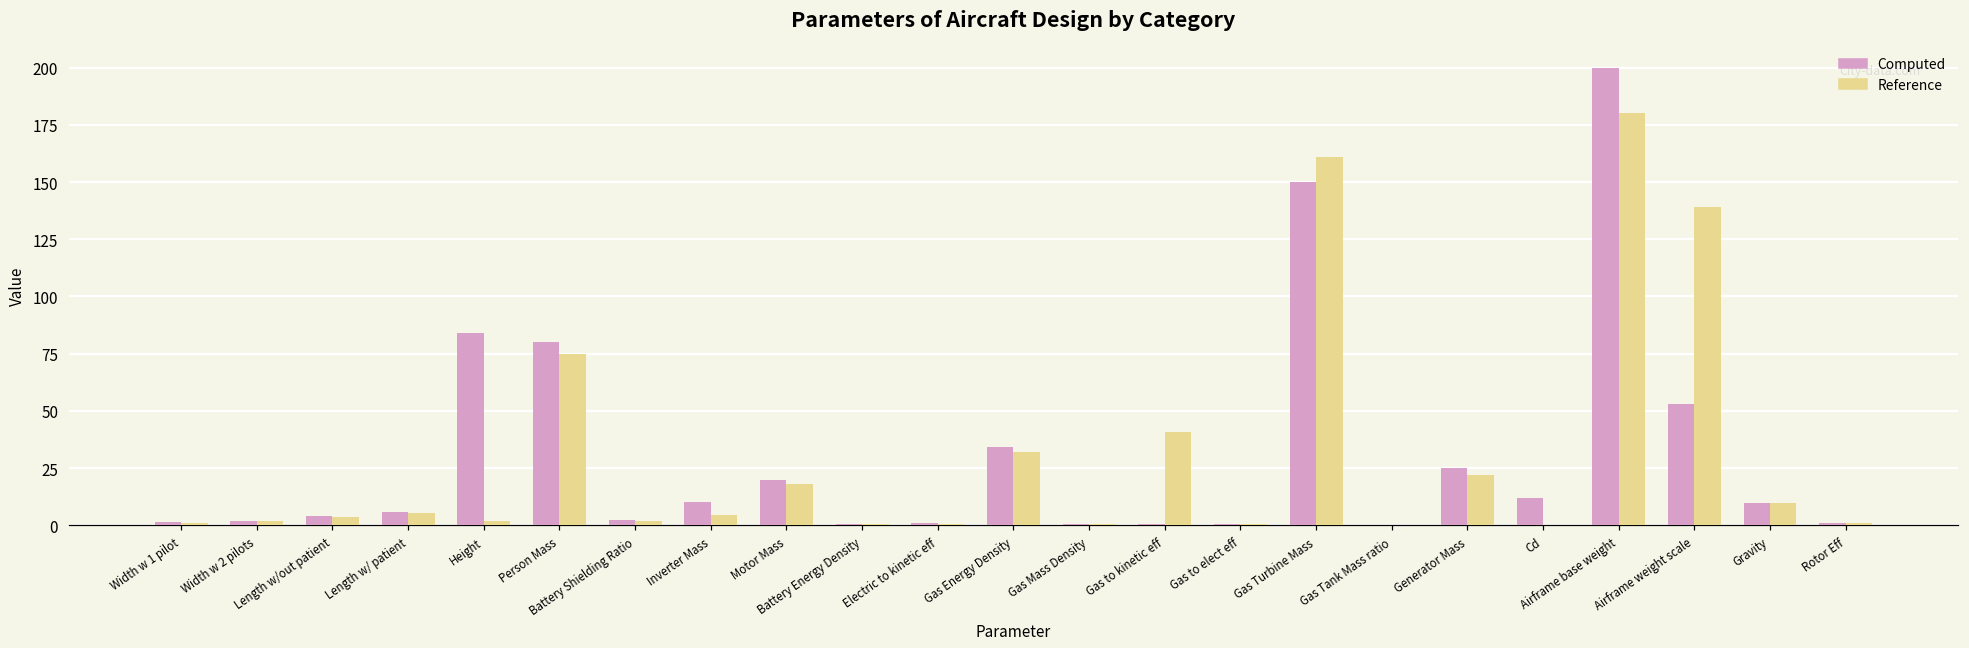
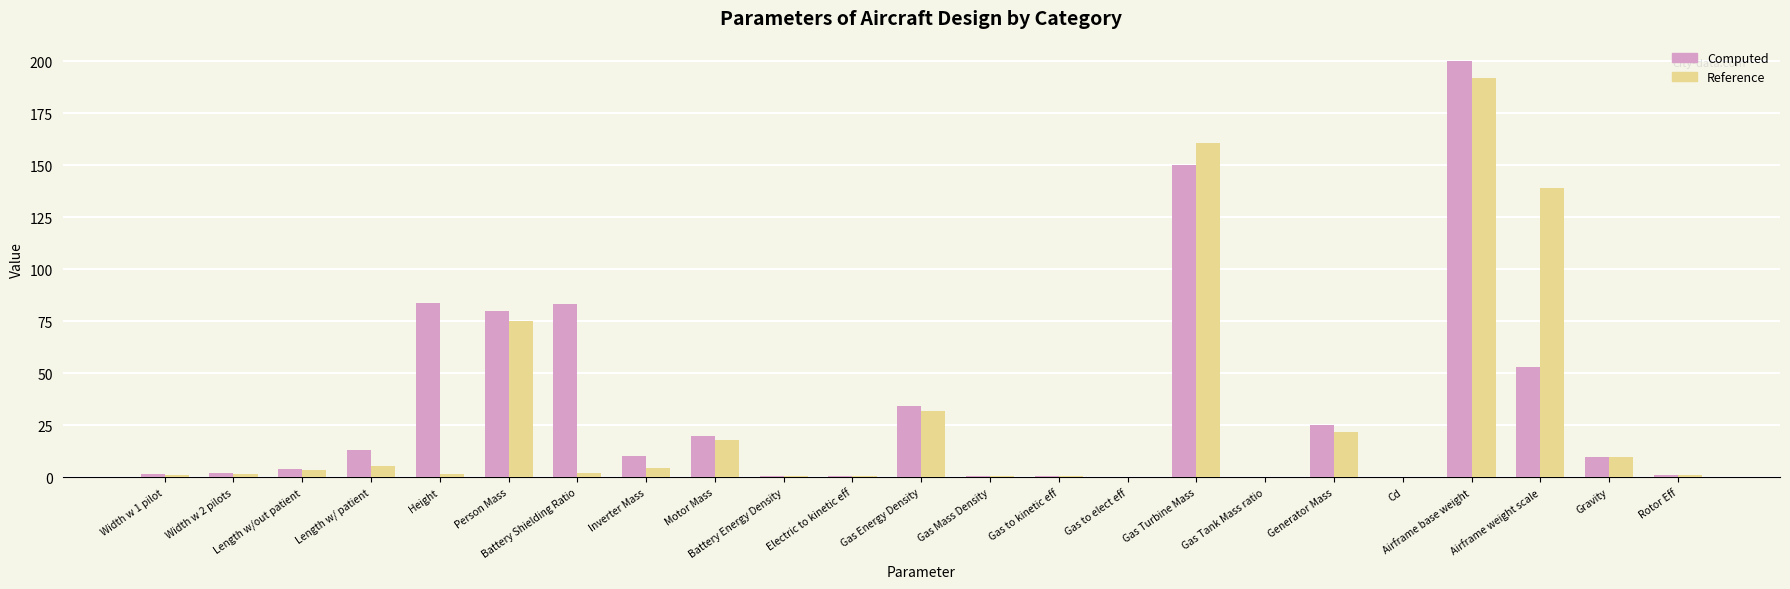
  {
    "Computed": {
      "Width w 1 pilot": 2,
      "Width w 2 pilots": 2,
      "Length w/out patient": 4,
-     "Length w/ patient": 6,
+     "Length w/ patient": 13,
      "Height": 84,
      "Person Mass": 80,
-     "Battery Shielding Ratio": 2,
+     "Battery Shielding Ratio": 84,
      "Inverter Mass": 10,
      "Motor Mass": 20,
      "Gas Energy Density": 34,
      "Gas Turbine Mass": 150,
      "Generator Mass": 25,
-     "Cd": 12,
+     "Cd": 0,
      "Airframe base weight": 200,
      "Airframe weight scale": 53,
      "Gravity": 10
    },
    "Reference": {
      "Width w 2 pilots": 2,
      "Length w/out patient": 4,
      "Length w/ patient": 6,
      "Height": 2,
      "Person Mass": 75,
      "Battery Shielding Ratio": 2,
      "Inverter Mass": 5,
      "Motor Mass": 18,
      "Gas Energy Density": 32,
-     "Gas to kinetic eff": 41,
+     "Gas to kinetic eff": 0,
      "Gas Turbine Mass": 161,
      "Generator Mass": 22,
-     "Airframe base weight": 180,
+     "Airframe base weight": 192,
      "Airframe weight scale": 139,
      "Gravity": 10
    }
  }
